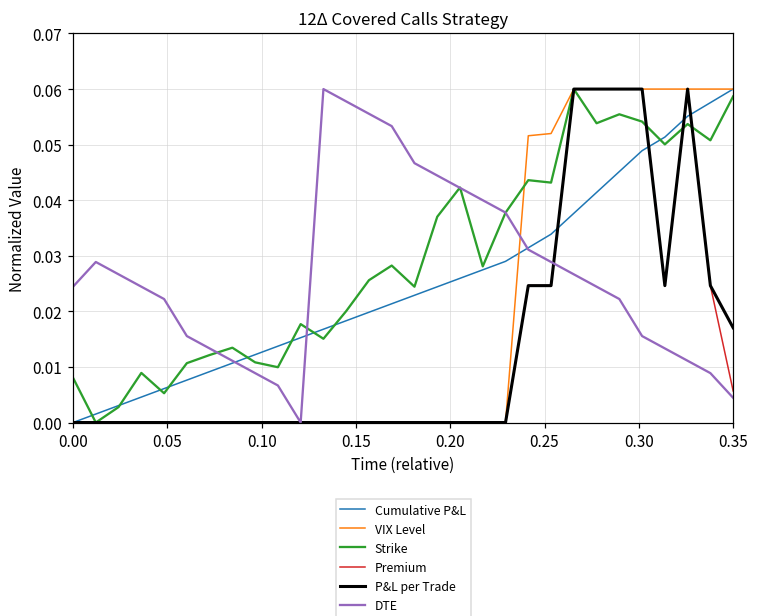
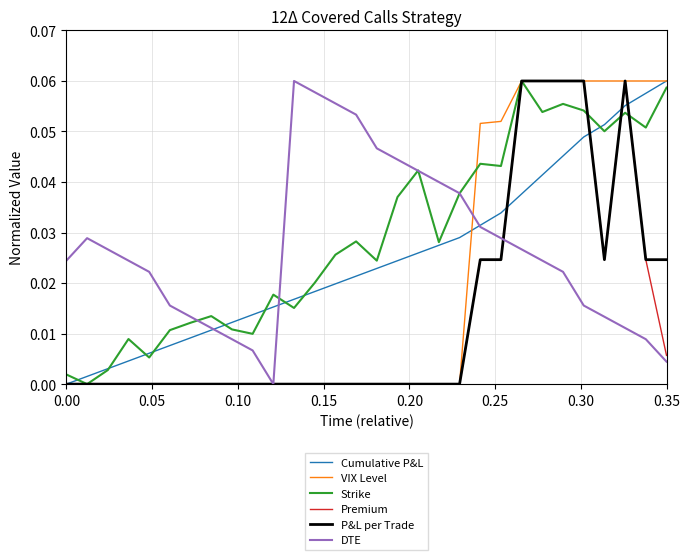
  {
    "Strike": {
-     "0.00": 0.008,
+     "0.00": 0.002,
      "0.35": 0.059
    },
    "Premium": {
      "0.35": 0.006
    },
    "P&L per Trade": {
-     "0.35": 0.017
+     "0.35": 0.025
    },
    "DTE": {
      "0.00": 0.024,
      "0.35": 0.004
    }
  }
